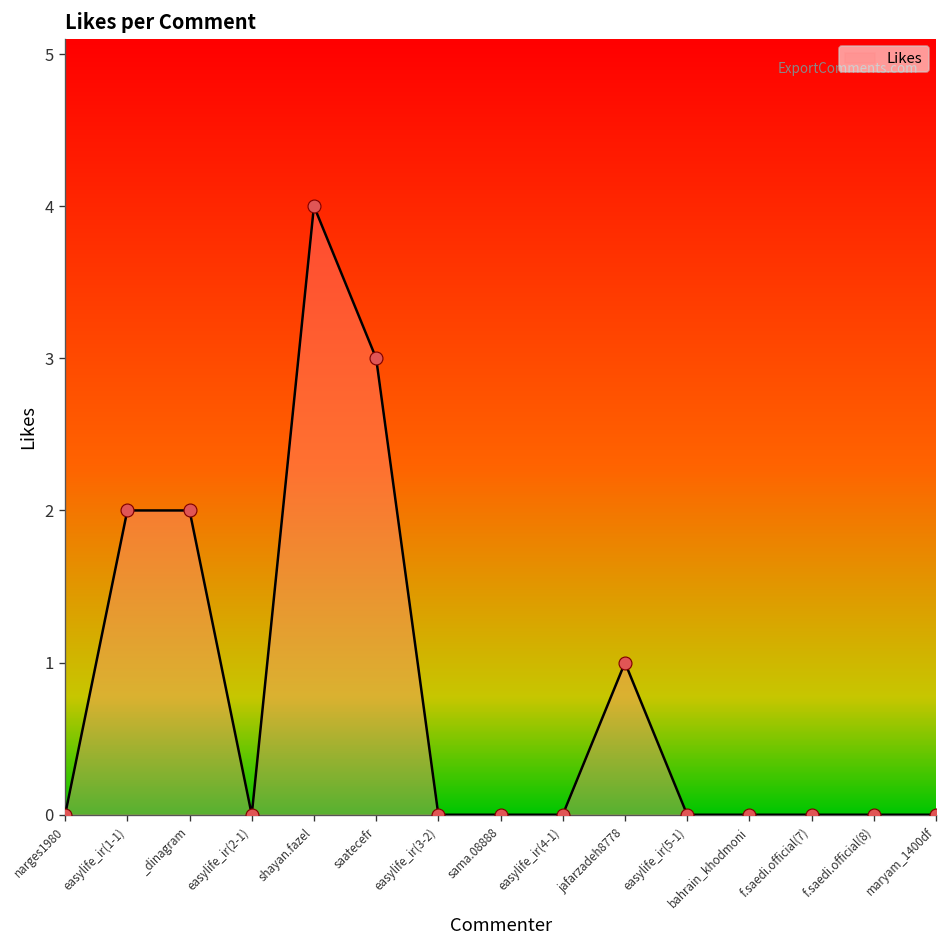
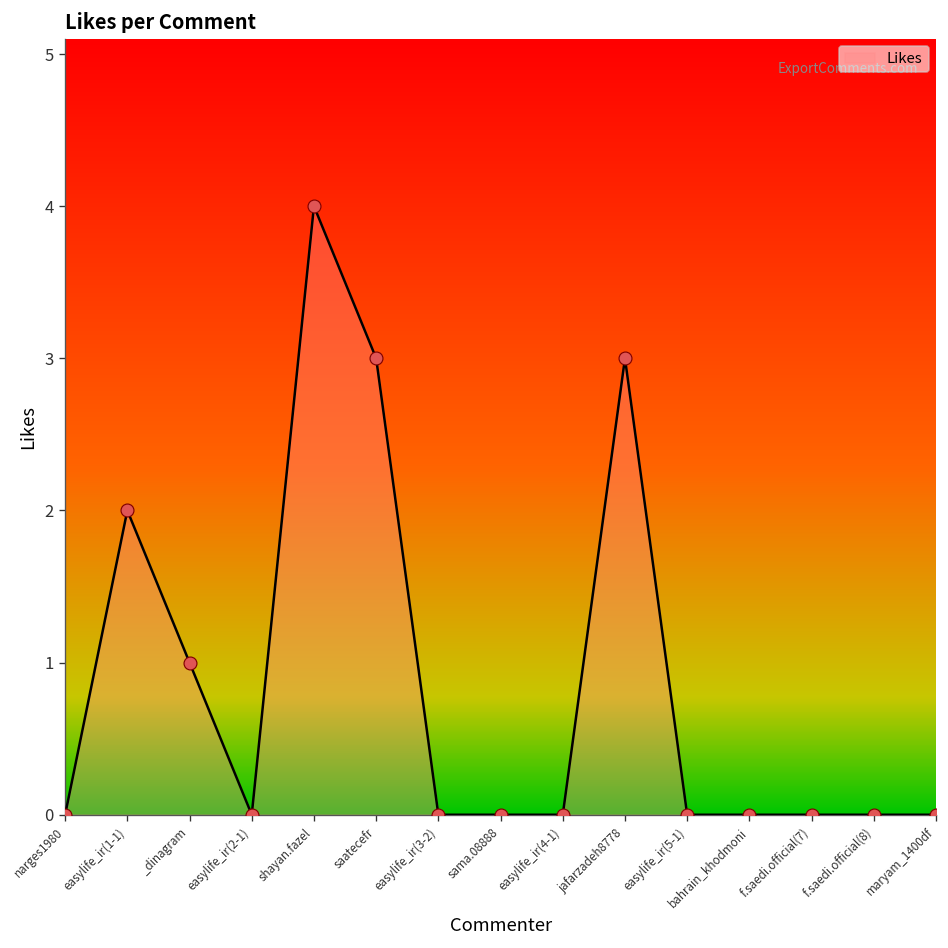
  {
    "narges1980": 0,
    "easylife_ir(1-1)": 2,
-   "_dinagram": 2,
+   "_dinagram": 1,
    "easylife_ir(2-1)": 0,
    "shayan.fazel": 4,
    "saatecefr": 3,
    "easylife_ir(3-2)": 0,
    "sama.08888": 0,
    "easylife_ir(4-1)": 0,
-   "jafarzadeh8778": 1,
+   "jafarzadeh8778": 3,
    "easylife_ir(5-1)": 0,
    "bahrain_khodmoni": 0,
    "f.saedi.official(7)": 0,
    "f.saedi.official(8)": 0,
    "maryam_1400df": 0
  }
